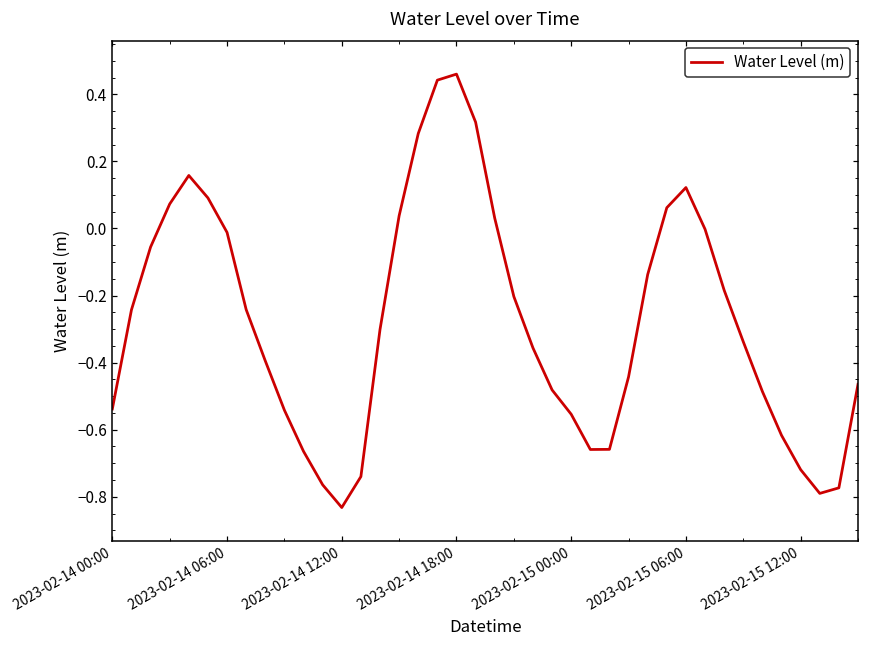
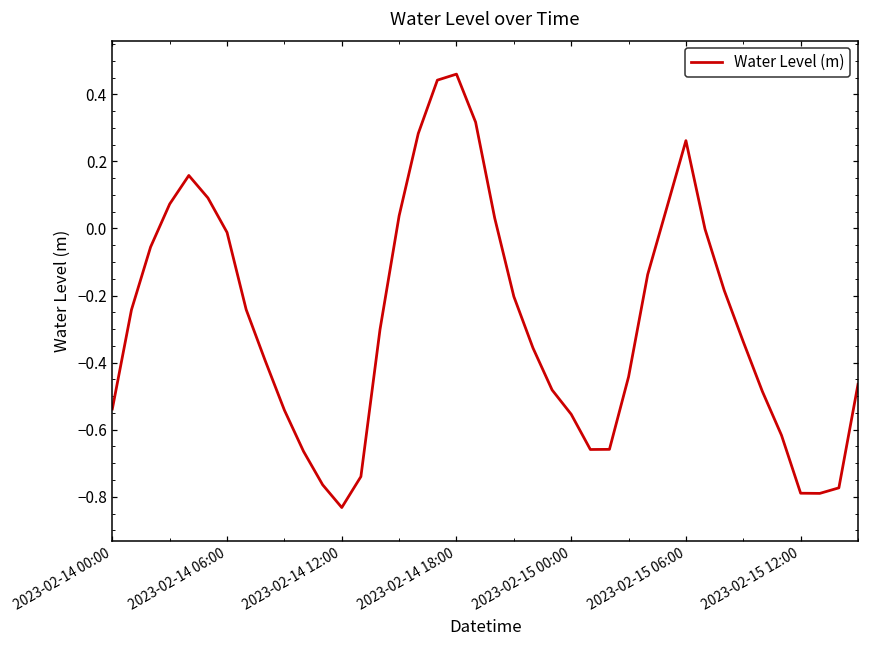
  {
    "2023-02-14 00:00": -0.54,
    "2023-02-14 06:00": -0.01,
    "2023-02-14 12:00": -0.83,
    "2023-02-14 18:00": 0.46,
    "2023-02-15 00:00": -0.55,
-   "2023-02-15 06:00": 0.12,
-   "2023-02-15 12:00": -0.72
+   "2023-02-15 06:00": 0.26,
+   "2023-02-15 12:00": -0.79
  }
